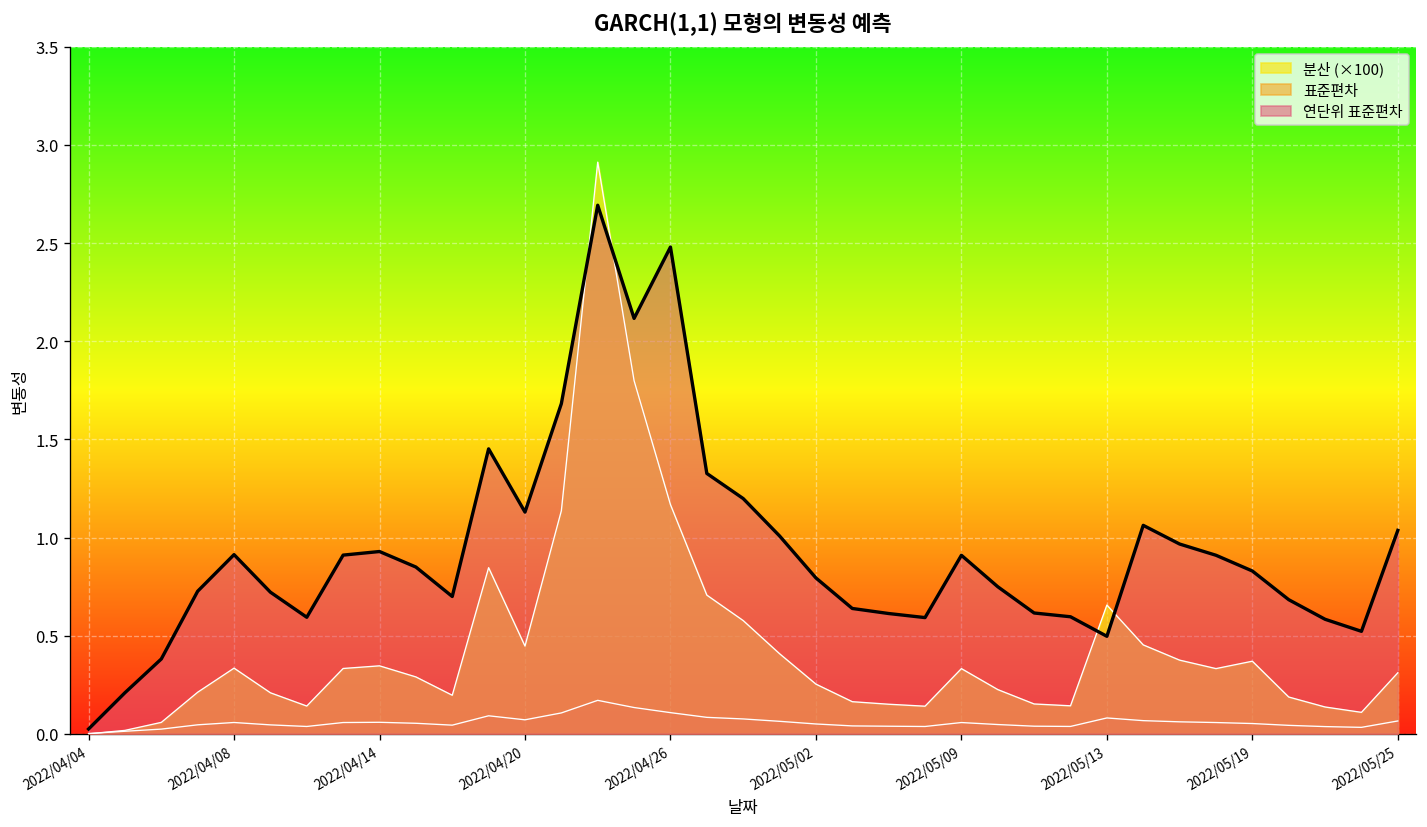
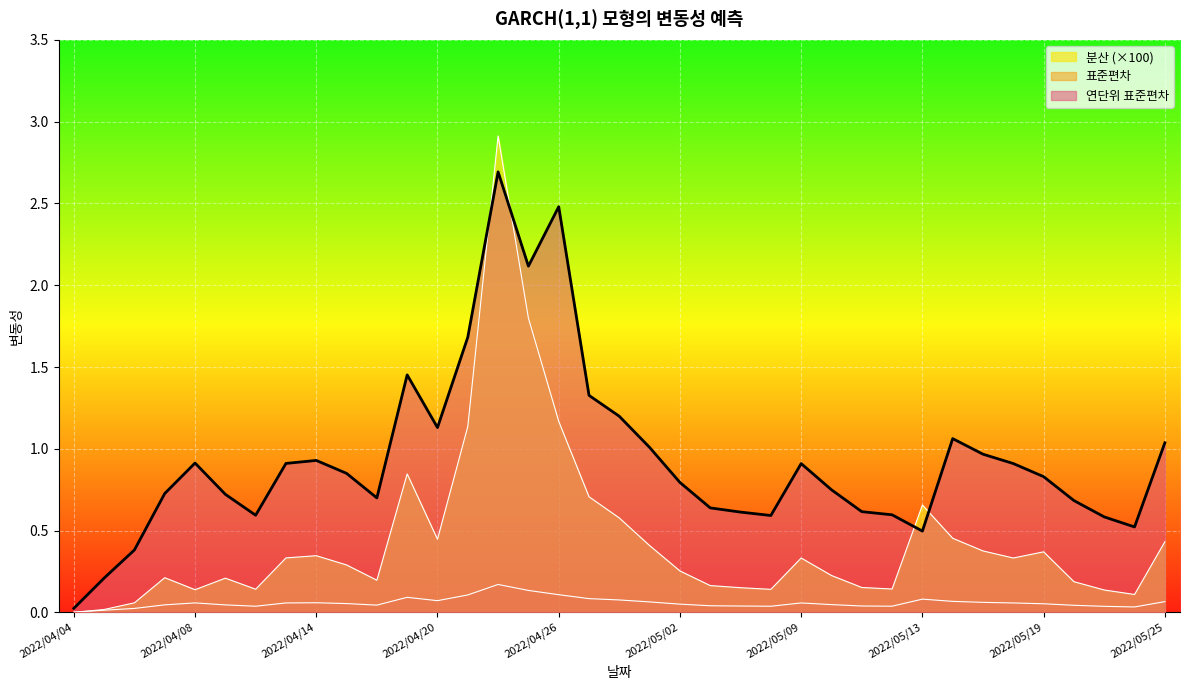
  {
    "분산 (×100)": {
-     "2022/04/08": 0.33,
+     "2022/04/08": 0.14,
      "2022/04/14": 0.35,
      "2022/04/20": 0.45,
      "2022/04/26": 1.17,
      "2022/05/02": 0.25,
      "2022/05/09": 0.33,
      "2022/05/13": 0.66,
      "2022/05/19": 0.37,
-     "2022/05/25": 0.31
+     "2022/05/25": 0.43
    },
    "표준편차": {
      "2022/04/08": 0.06,
      "2022/04/14": 0.06,
      "2022/04/20": 0.07,
      "2022/04/26": 0.11,
      "2022/05/02": 0.05,
      "2022/05/09": 0.06,
      "2022/05/13": 0.08,
      "2022/05/19": 0.05,
      "2022/05/25": 0.07
    },
    "연단위 표준편차": {
      "2022/04/04": 0.02,
      "2022/04/08": 0.91,
      "2022/04/14": 0.93,
      "2022/04/20": 1.13,
      "2022/04/26": 2.48,
      "2022/05/02": 0.79,
      "2022/05/09": 0.91,
      "2022/05/13": 0.50,
      "2022/05/19": 0.83,
      "2022/05/25": 1.04
    }
  }
